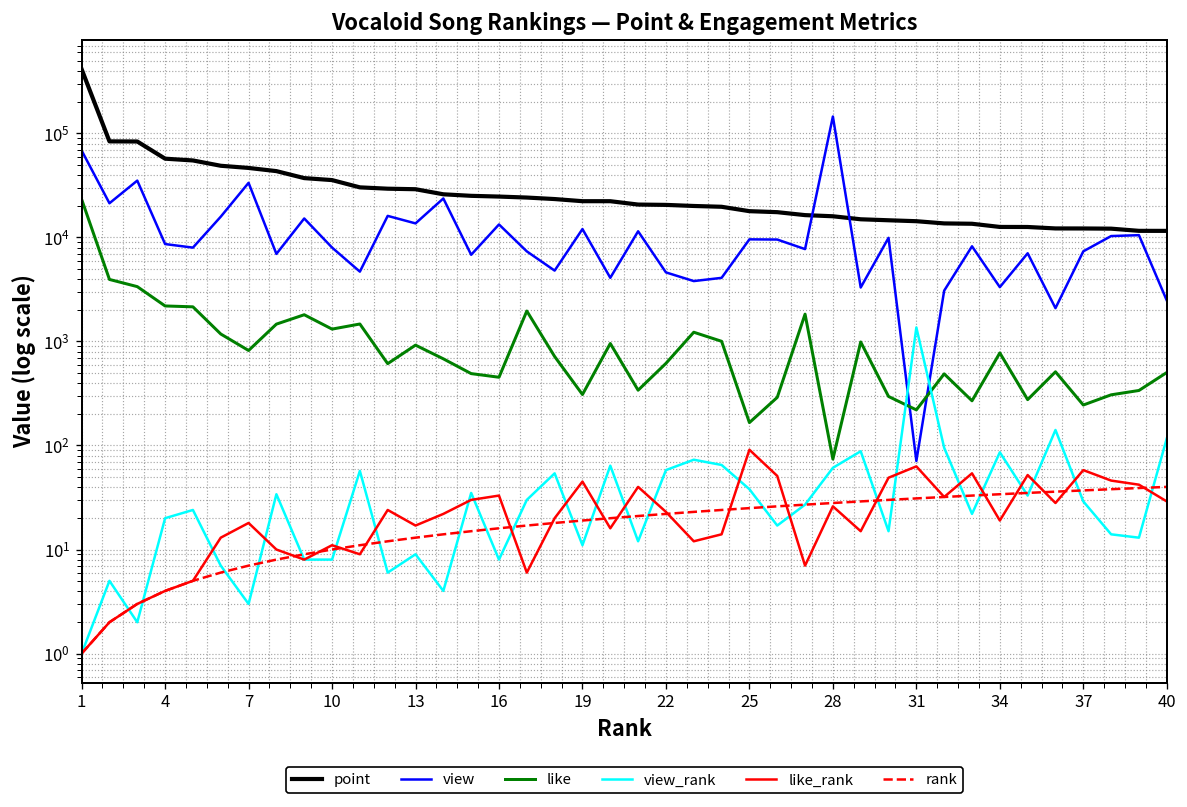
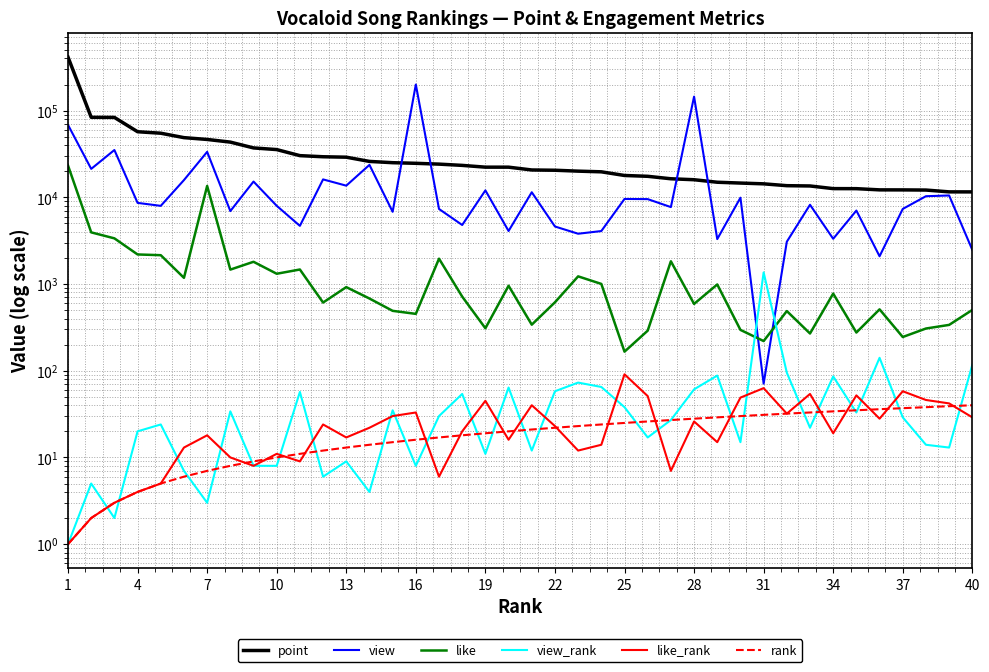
  {
    "point": {
      "1": 400000,
      "4": 60000,
      "7": 50000,
      "10": 36000,
      "13": 29000,
      "16": 25000,
      "19": 22000,
      "22": 21000,
      "25": 18000,
      "28": 16000,
      "31": 14000,
      "34": 13000,
      "37": 12000,
      "40": 12000
    },
    "view": {
      "1": 70000,
      "4": 9000,
      "7": 34000,
      "10": 8000,
      "13": 14000,
-     "16": 13000,
+     "16": 200000,
      "19": 12000,
      "22": 5000,
      "25": 10000,
      "28": 150000,
      "31": 70,
      "34": 3300,
      "37": 7000,
      "40": 2500
    },
    "like": {
      "1": 23000,
      "4": 2200,
-     "7": 800,
+     "7": 14000,
      "10": 1300,
      "13": 900,
      "16": 500,
      "19": 310,
      "22": 600,
      "25": 170,
-     "28": 70,
+     "28": 600,
      "31": 220,
      "34": 800,
      "37": 250,
      "40": 500
    },
    "view_rank": {
      "4": 20,
      "7": 3,
      "10": 8,
      "13": 9,
      "16": 8,
      "19": 11,
      "22": 60,
      "25": 40,
      "28": 60,
      "31": 1400,
      "34": 90,
      "37": 29,
      "40": 120
    }
  }
